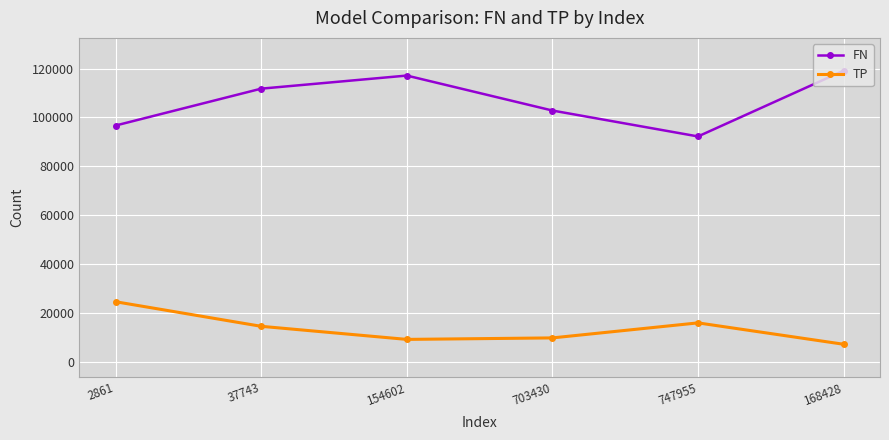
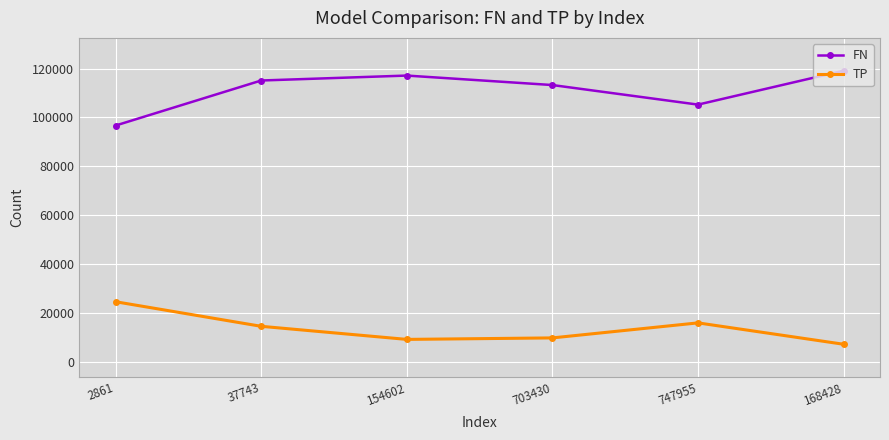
  {
    "FN": {
      "2861": 97000,
-     "37743": 112000,
+     "37743": 115000,
      "154602": 117000,
-     "703430": 103000,
-     "747955": 92000
+     "703430": 113000,
+     "747955": 105000
    },
    "TP": {
      "2861": 25000,
      "37743": 14000,
      "154602": 9000,
      "703430": 10000,
      "747955": 16000,
      "168428": 7000
    }
  }
